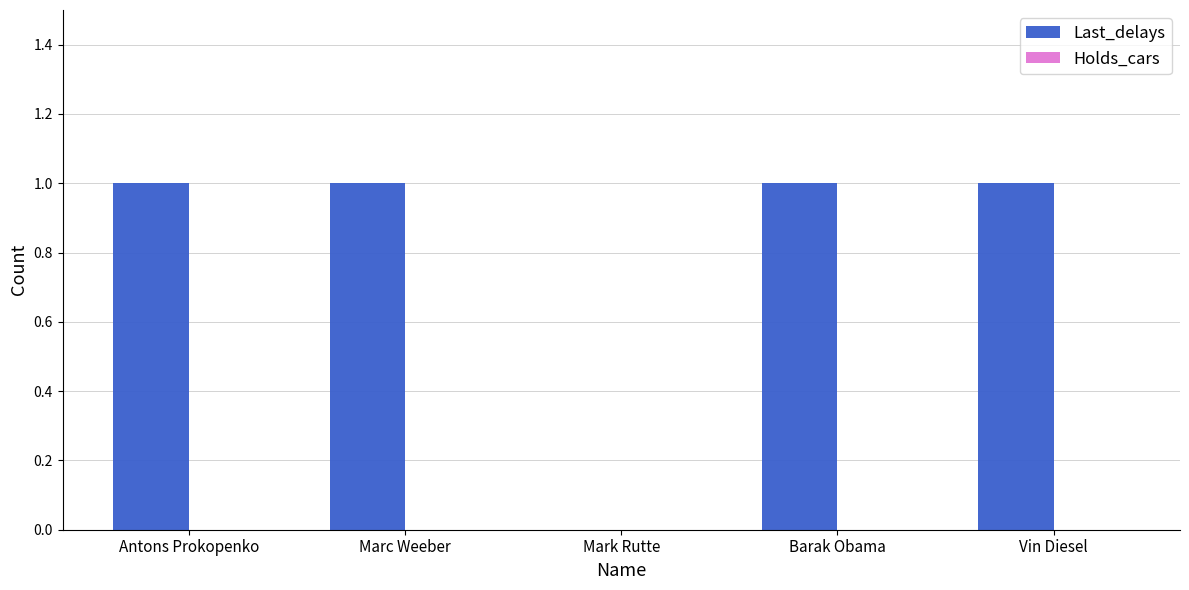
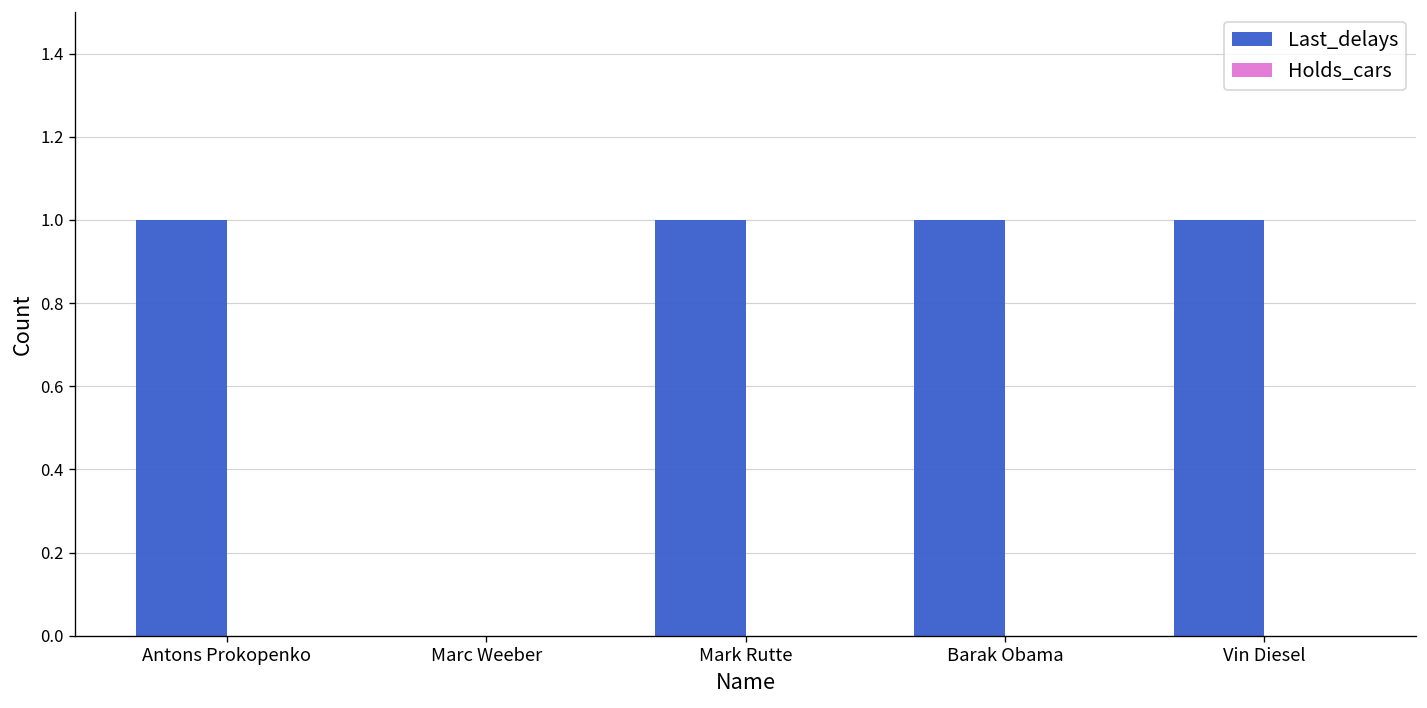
  {
    "Last_delays": {
      "Antons Prokopenko": 1,
-     "Marc Weeber": 1,
-     "Mark Rutte": 0,
+     "Marc Weeber": 0,
+     "Mark Rutte": 1,
      "Barak Obama": 1,
      "Vin Diesel": 1
    },
    "Holds_cars": {
      "Antons Prokopenko": 0,
      "Marc Weeber": 0,
      "Mark Rutte": 0,
      "Barak Obama": 0,
      "Vin Diesel": 0
    }
  }
